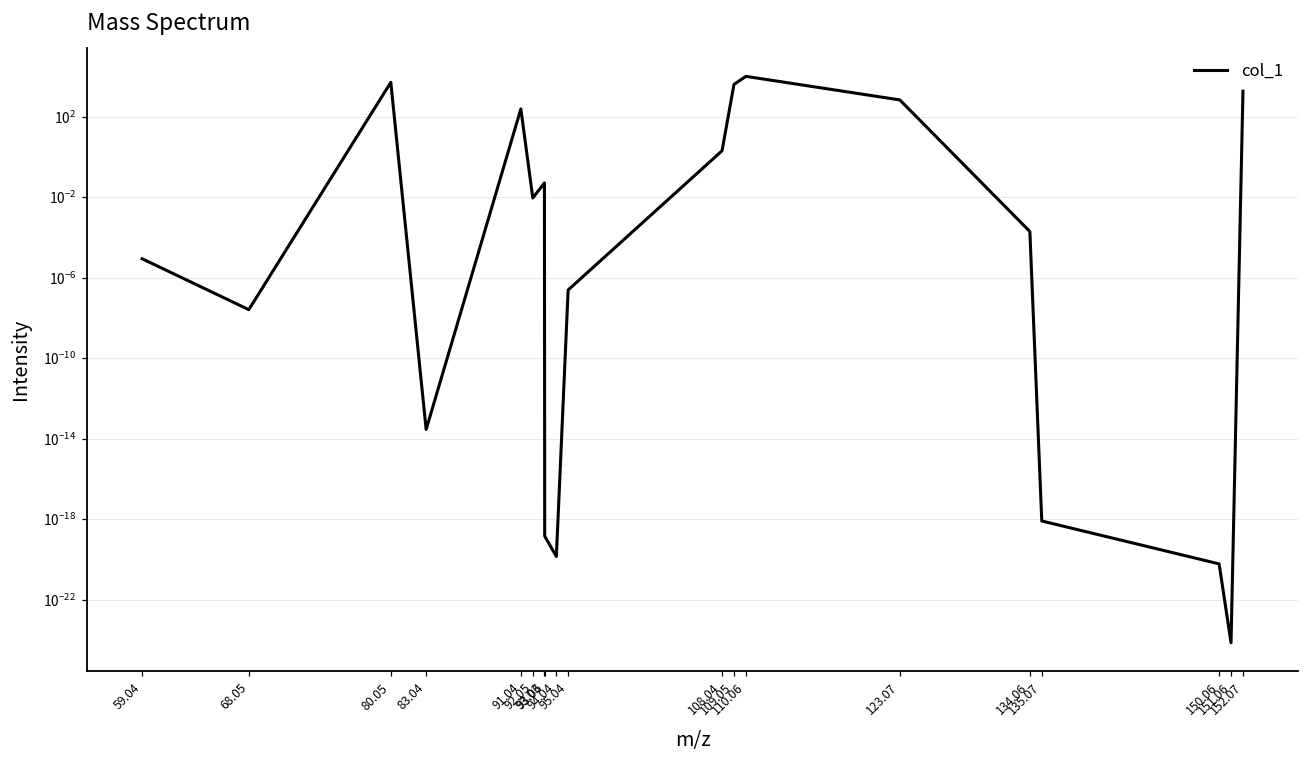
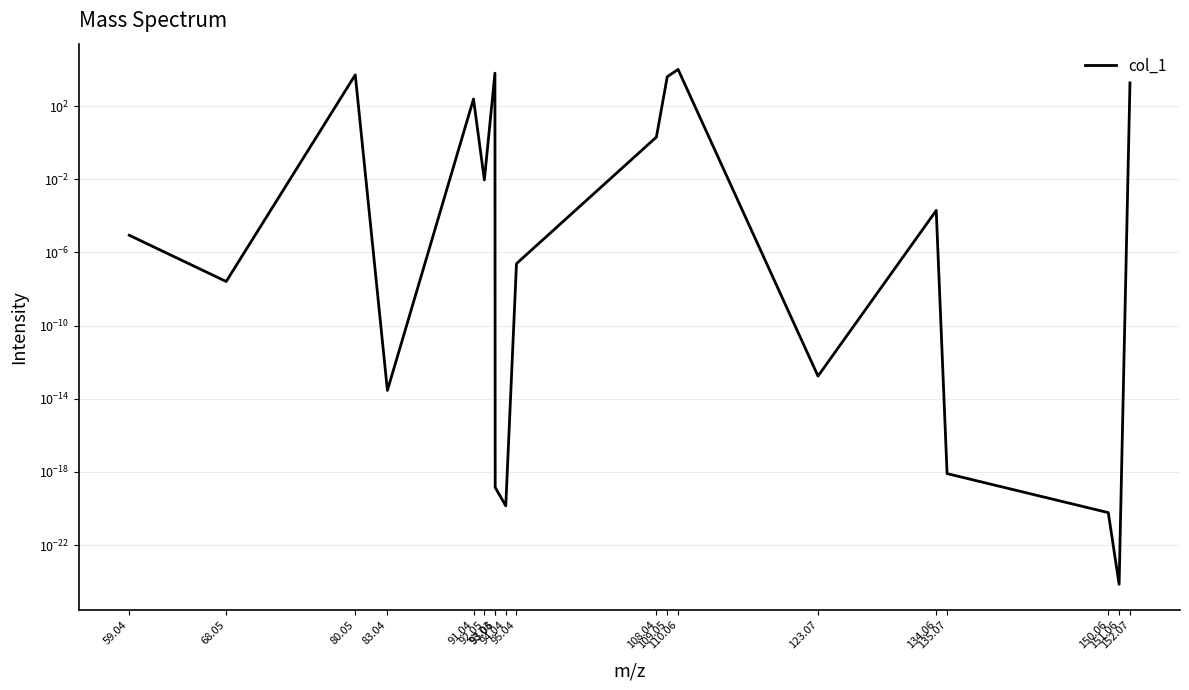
  {
    "59.04": 0.00001,
    "68.05": 0.00000003,
    "80.05": 5000,
    "83.04": 0.000000000000,
    "91.04": 200,
    "92.05": 0.01,
-   "93.03": 0.05,
+   "93.03": 6000,
    "93.06": 0.000000000000,
    "94.04": 0.000000000000,
    "95.04": 0.0000002,
    "108.04": 2,
    "109.05": 4000,
    "110.06": 10000,
-   "123.07": 700,
+   "123.07": 0,
    "134.06": 0.0002,
    "135.07": 0.000000000000,
    "150.06": 0.000000000000,
    "151.06": 0.000000000000,
    "152.07": 2000
  }
